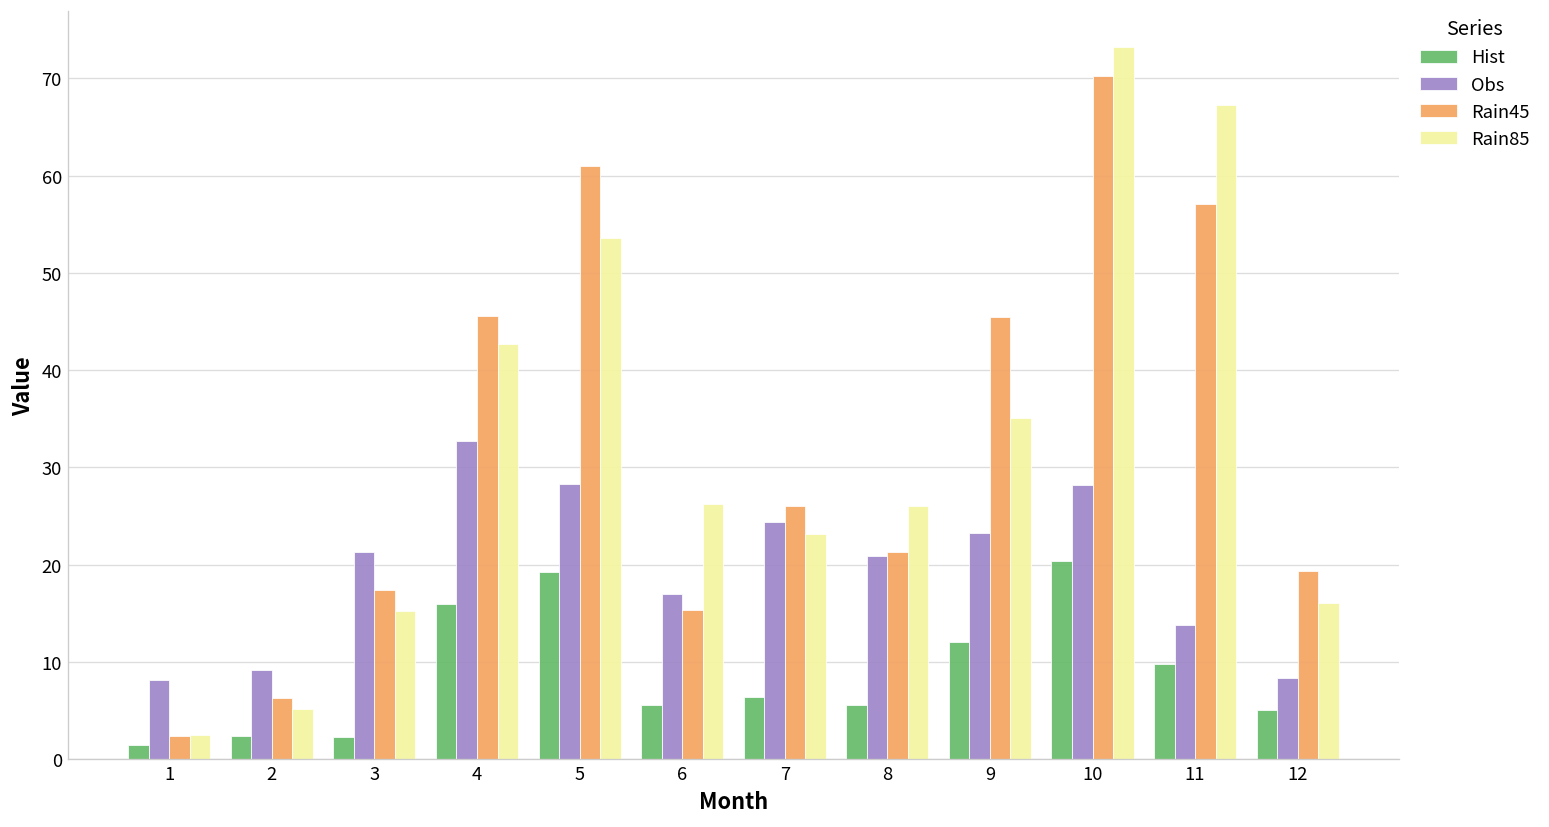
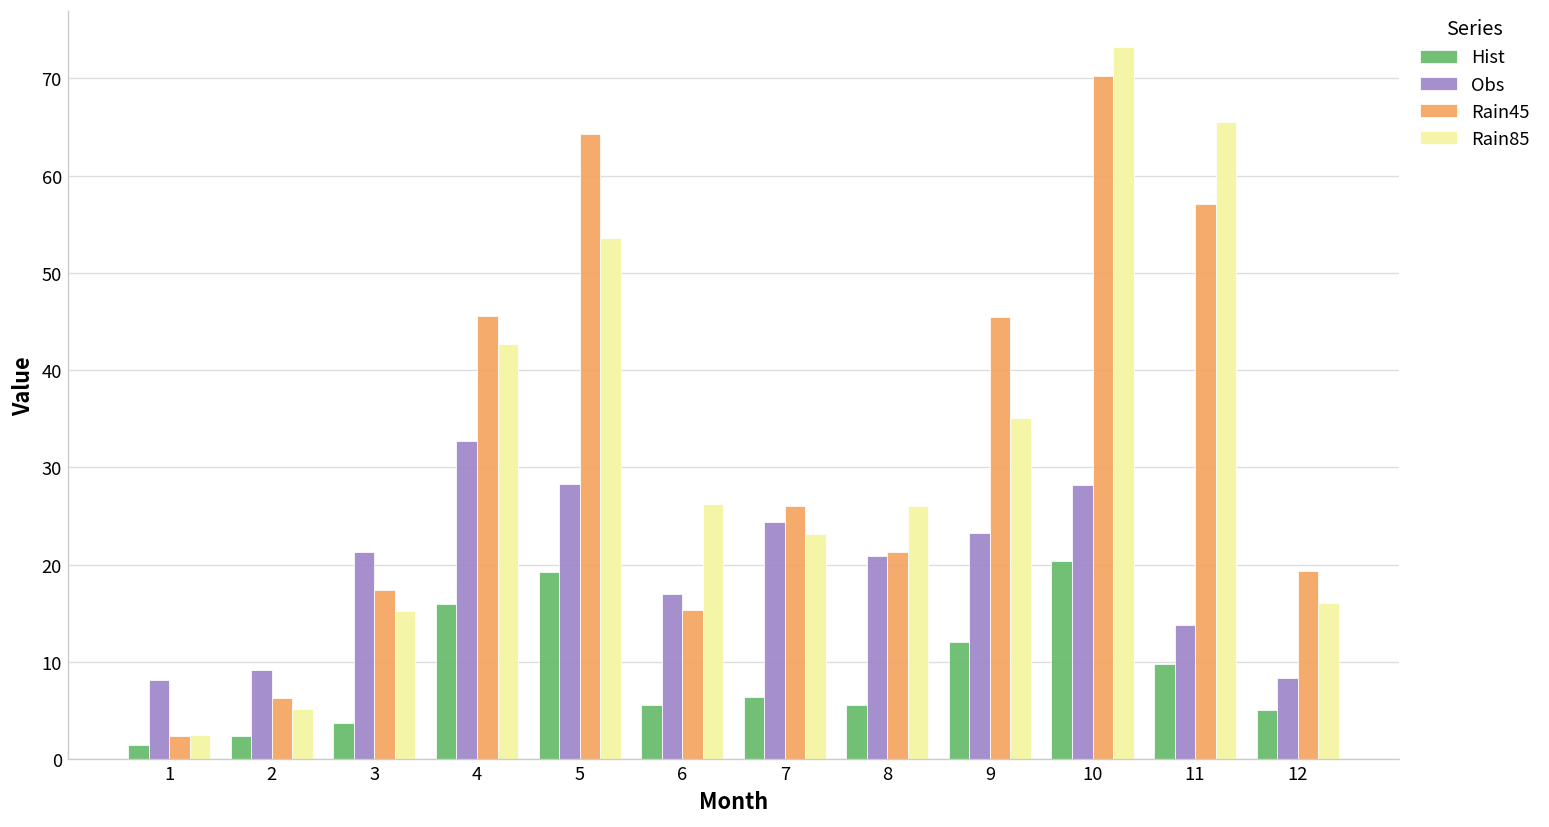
  {
    "Hist": {
      "1": 1,
      "2": 2,
-     "3": 2,
+     "3": 4,
      "4": 16,
      "5": 19,
      "6": 6,
      "7": 6,
      "8": 6,
      "9": 12,
      "10": 20,
      "11": 10,
      "12": 5
    },
    "Obs": {
      "1": 8,
      "2": 9,
      "3": 21,
      "4": 33,
      "5": 28,
      "6": 17,
      "7": 24,
      "8": 21,
      "9": 23,
      "10": 28,
      "11": 14,
      "12": 8
    },
    "Rain45": {
      "1": 2,
      "2": 6,
      "3": 17,
      "4": 46,
-     "5": 61,
+     "5": 64,
      "6": 15,
      "7": 26,
      "8": 21,
      "9": 45,
      "10": 70,
      "11": 57,
      "12": 19
    },
    "Rain85": {
      "1": 2,
      "2": 5,
      "3": 15,
      "4": 43,
      "5": 54,
      "6": 26,
      "7": 23,
      "8": 26,
      "9": 35,
      "10": 73,
-     "11": 67,
+     "11": 65,
      "12": 16
    }
  }
